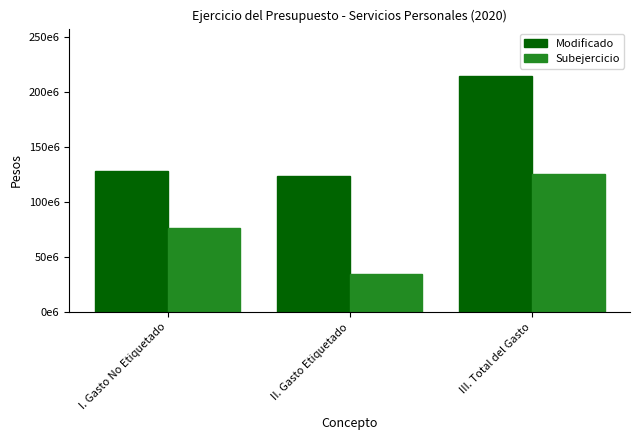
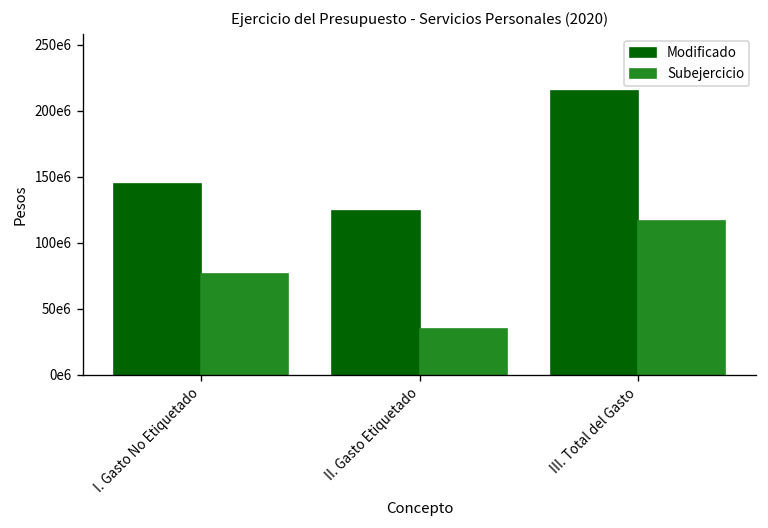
  {
    "Modificado": {
-     "I. Gasto No Etiquetado": 128000000,
+     "I. Gasto No Etiquetado": 145000000,
      "II. Gasto Etiquetado": 124000000,
      "III. Total del Gasto": 215000000
    },
    "Subejercicio": {
      "I. Gasto No Etiquetado": 76000000,
      "II. Gasto Etiquetado": 34000000,
-     "III. Total del Gasto": 125000000
+     "III. Total del Gasto": 116000000
    }
  }
